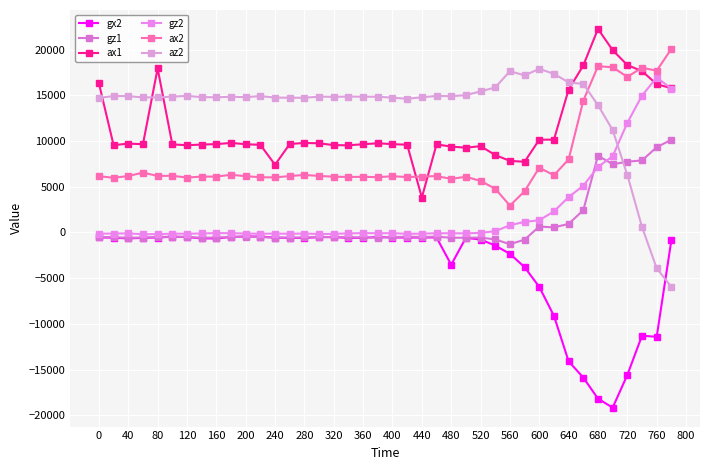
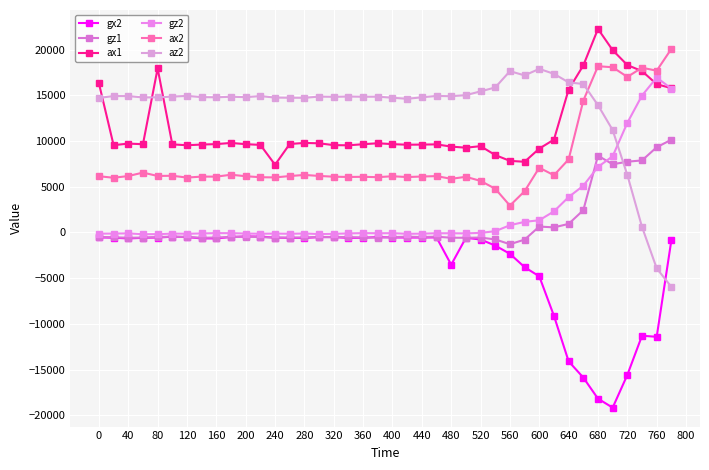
  {
    "gx2": {
      "480": -4000,
      "560": -2000,
-     "600": -6000,
+     "600": -5000,
      "640": -14000,
      "680": -18000,
      "720": -16000,
      "760": -11000
    },
    "ax1": {
      "0": 16000,
      "40": 10000,
      "80": 18000,
      "120": 10000,
      "160": 10000,
      "200": 10000,
      "240": 7000,
      "280": 10000,
      "320": 10000,
      "360": 10000,
      "400": 10000,
-     "440": 4000,
+     "440": 10000,
      "480": 9000,
      "520": 9000,
      "560": 8000,
-     "600": 10000,
+     "600": 9000,
      "640": 16000,
      "680": 22000,
      "720": 18000,
      "760": 16000
    }
  }
